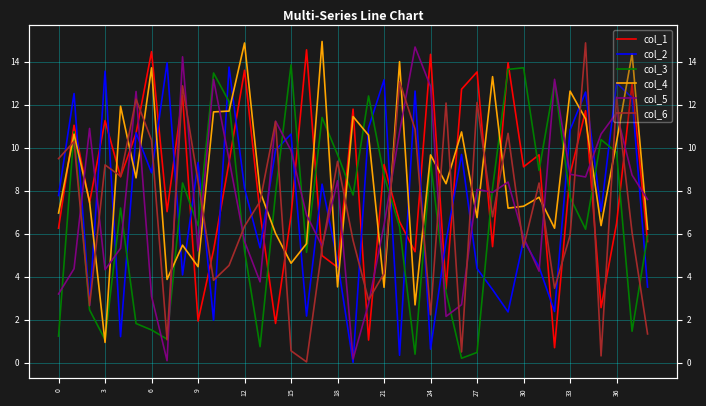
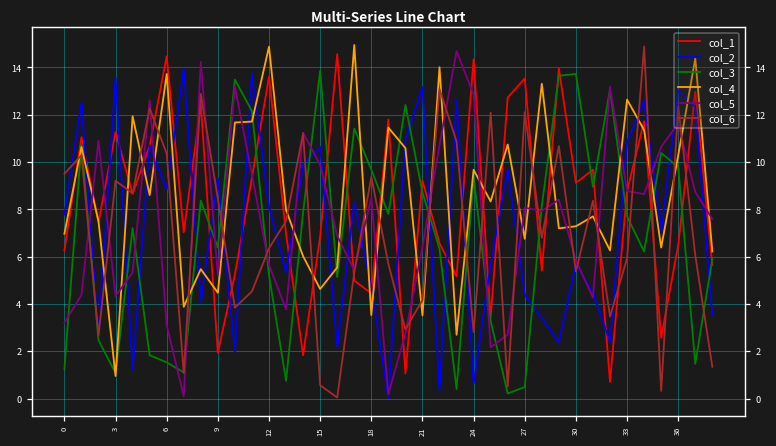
  {
    "col_1": {
      "0": 6.3,
      "3": 11.3,
      "6": 14.5,
      "9": 1.9,
      "12": 13.6,
      "15": 6.9,
      "18": 4.4,
      "21": 9.2,
      "24": 14.3,
      "27": 13.5,
      "30": 9.1,
      "36": 6.5
    },
    "col_2": {
      "0": 7.8,
      "3": 13.6,
      "6": 8.8,
      "9": 9.3,
      "12": 8.1,
      "15": 10.6,
      "18": 4.7,
      "21": 13.2,
      "24": 0.6,
      "27": 4.4,
      "30": 5.7,
      "33": 10.8
    },
    "col_3": {
      "0": 1.2,
      "3": 1.1,
      "6": 1.5,
      "9": 6.4,
      "12": 5.2,
      "15": 13.9,
      "18": 9.7,
      "21": 8.7,
      "24": 9.4,
      "27": 0.5,
      "30": 13.7,
      "33": 7.7,
      "36": 9.8
    },
    "col_4": {
      "0": 7.0,
      "3": 1.0,
      "6": 13.7,
      "9": 4.5,
      "12": 14.9,
      "15": 4.6,
      "18": 3.5,
      "21": 3.5,
      "24": 9.7,
      "27": 6.8,
      "30": 7.3,
      "33": 12.6,
      "36": 10.3
    },
    "col_5": {
      "0": 3.2,
      "3": 4.3,
      "6": 3.1,
      "9": 5.2,
      "12": 5.6,
      "15": 9.9,
      "18": 8.5,
      "21": 6.4,
      "24": 12.9,
      "27": 8.1,
      "30": 5.8
    },
    "col_6": {
      "0": 9.5,
      "3": 9.2,
      "6": 10.4,
      "9": 8.5,
      "12": 6.4,
      "15": 0.6,
      "18": 9.4,
      "21": 4.2,
-     "24": 2.2,
+     "24": 2.8,
      "27": 12.1,
      "30": 5.4,
      "33": 5.9
    }
  }
